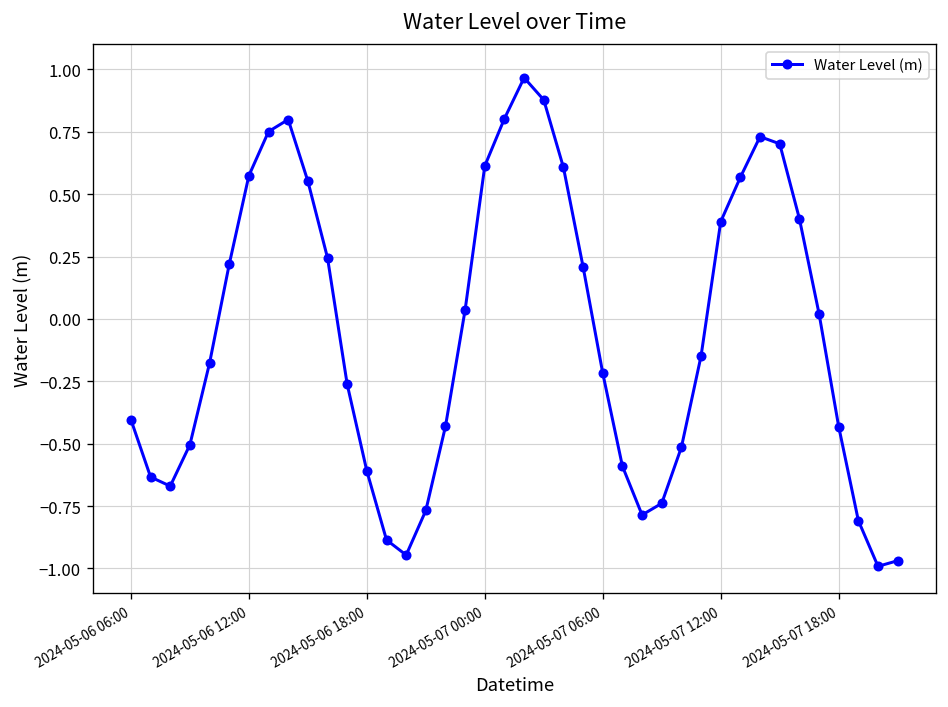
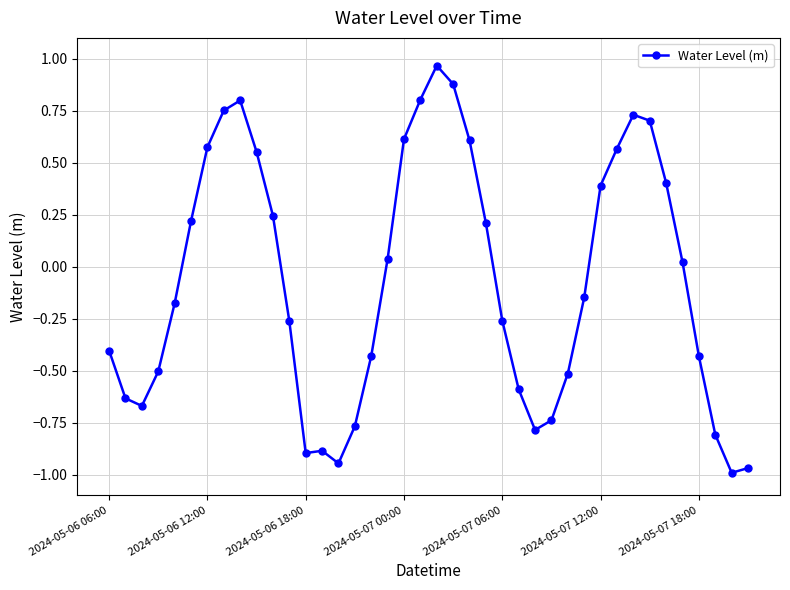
  {
    "2024-05-06 06:00": -0.40,
    "2024-05-06 12:00": 0.57,
-   "2024-05-06 18:00": -0.61,
+   "2024-05-06 18:00": -0.90,
    "2024-05-07 00:00": 0.61,
-   "2024-05-07 06:00": -0.22,
+   "2024-05-07 06:00": -0.26,
    "2024-05-07 12:00": 0.39,
    "2024-05-07 18:00": -0.43
  }
